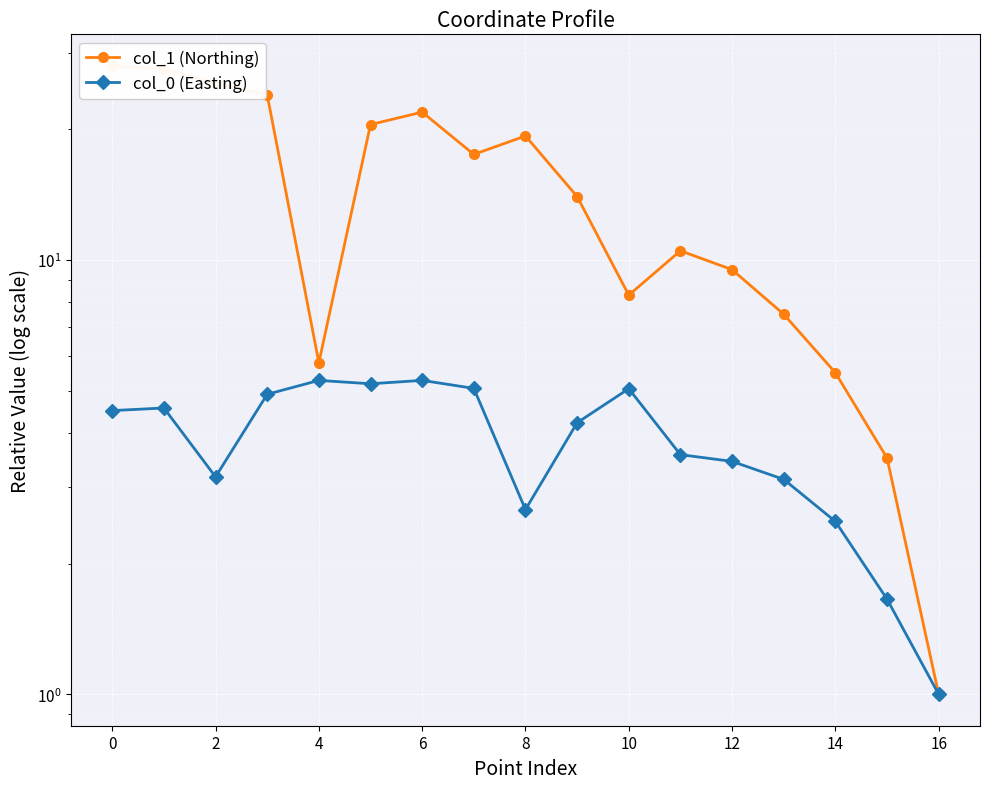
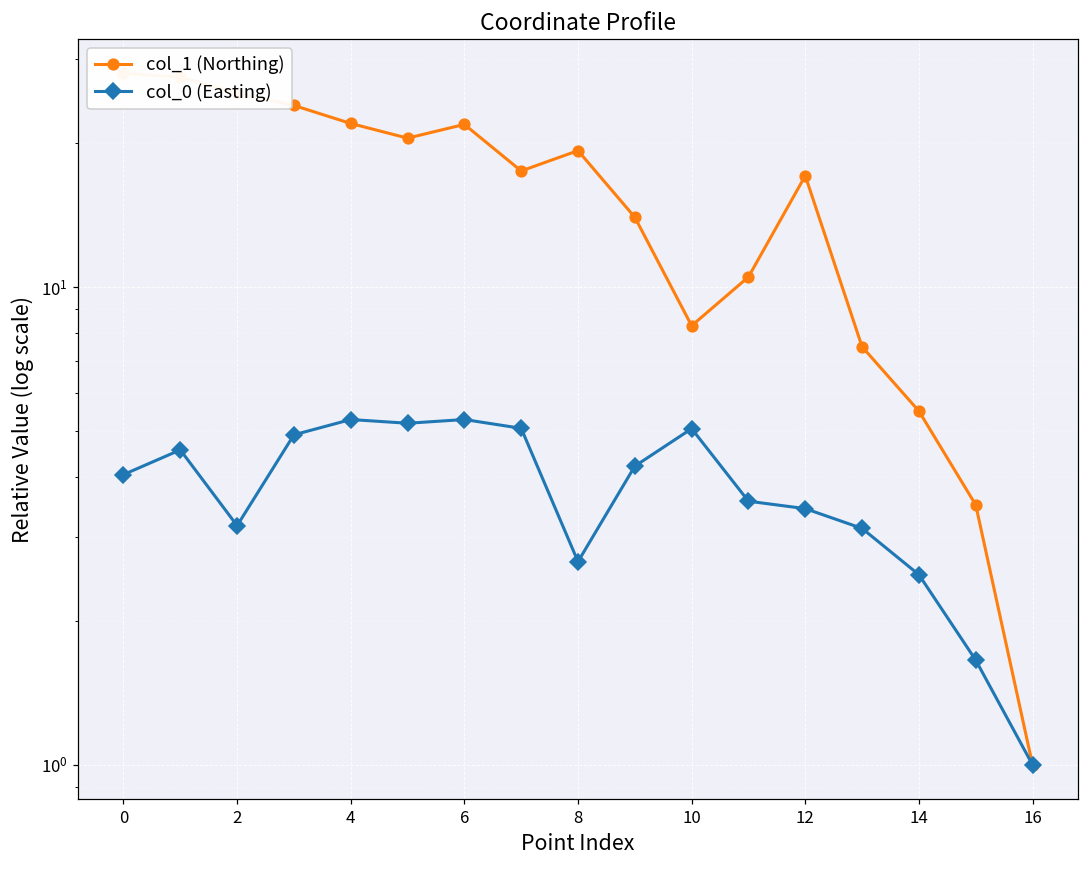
  {
    "col_1 (Northing)": {
-     "4": 5.8,
+     "4": 22,
      "6": 22,
      "8": 19,
      "10": 8.3,
-     "12": 9.5,
+     "12": 17.1,
      "14": 5.5
    },
    "col_0 (Easting)": {
-     "0": 4.5,
+     "0": 4.1,
      "2": 3.2,
      "4": 5.3,
      "6": 5.3,
      "8": 2.7,
      "10": 5.1,
      "12": 3.4,
      "14": 2.5
    }
  }
